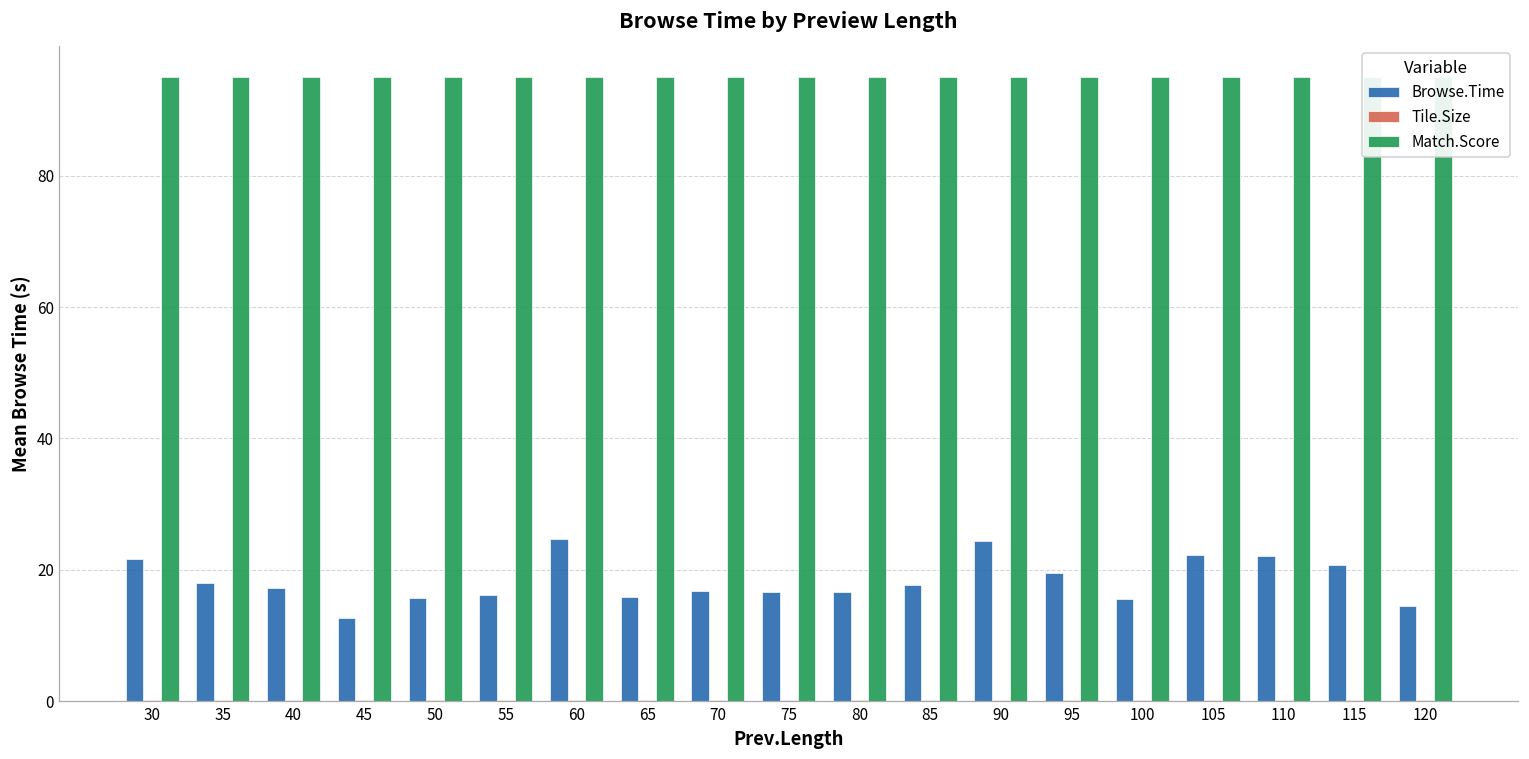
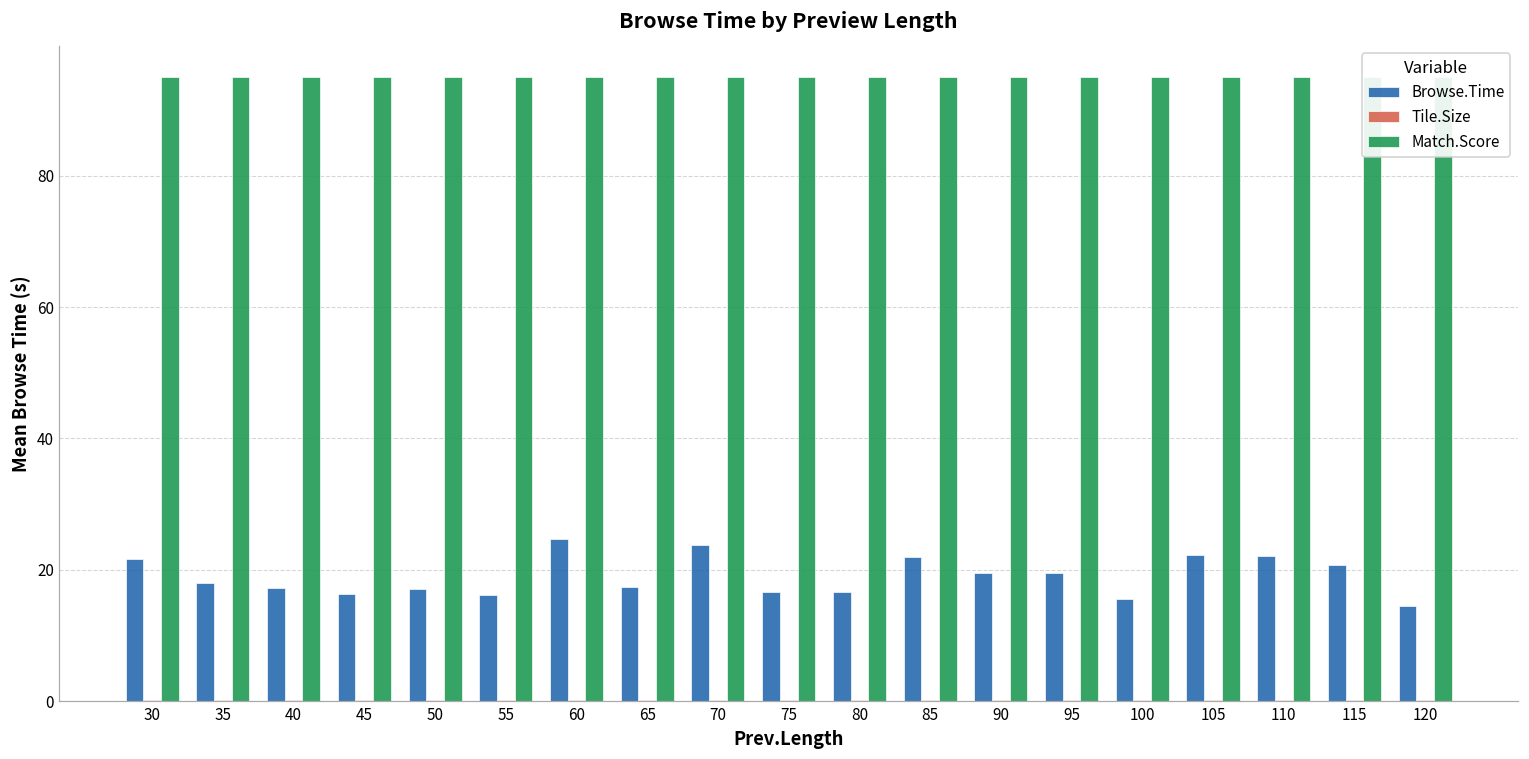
  {
    "Browse.Time": {
      "30": 22,
      "35": 18,
      "40": 17,
-     "45": 13,
-     "50": 16,
+     "45": 16,
+     "50": 17,
      "55": 16,
      "60": 25,
-     "65": 16,
-     "70": 17,
+     "65": 17,
+     "70": 24,
      "75": 17,
      "80": 17,
-     "85": 18,
-     "90": 24,
+     "85": 22,
+     "90": 19,
      "95": 20,
      "100": 16,
      "105": 22,
      "110": 22,
      "115": 21,
      "120": 15
    },
    "Match.Score": {
      "30": 95,
      "35": 95,
      "40": 95,
      "45": 95,
      "50": 95,
      "55": 95,
      "60": 95,
      "65": 95,
      "70": 95,
      "75": 95,
      "80": 95,
      "85": 95,
      "90": 95,
      "95": 95,
      "100": 95,
      "105": 95,
      "110": 95
    }
  }
